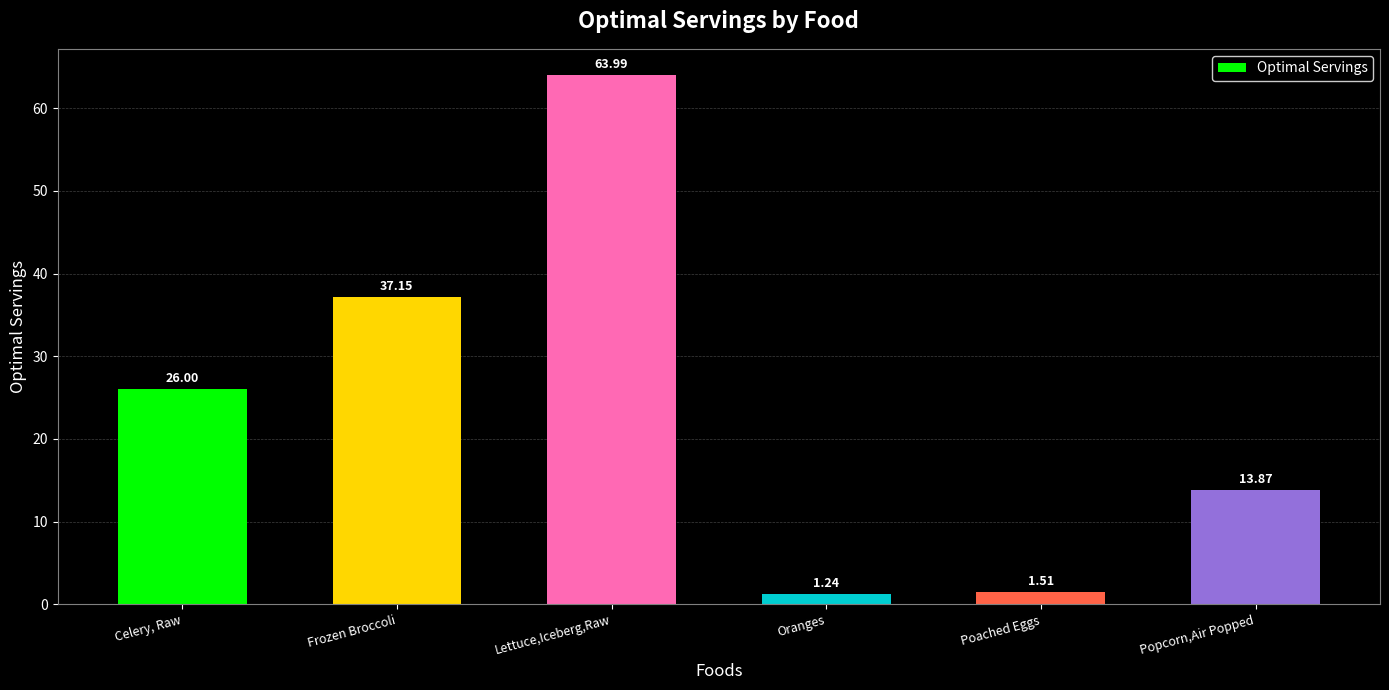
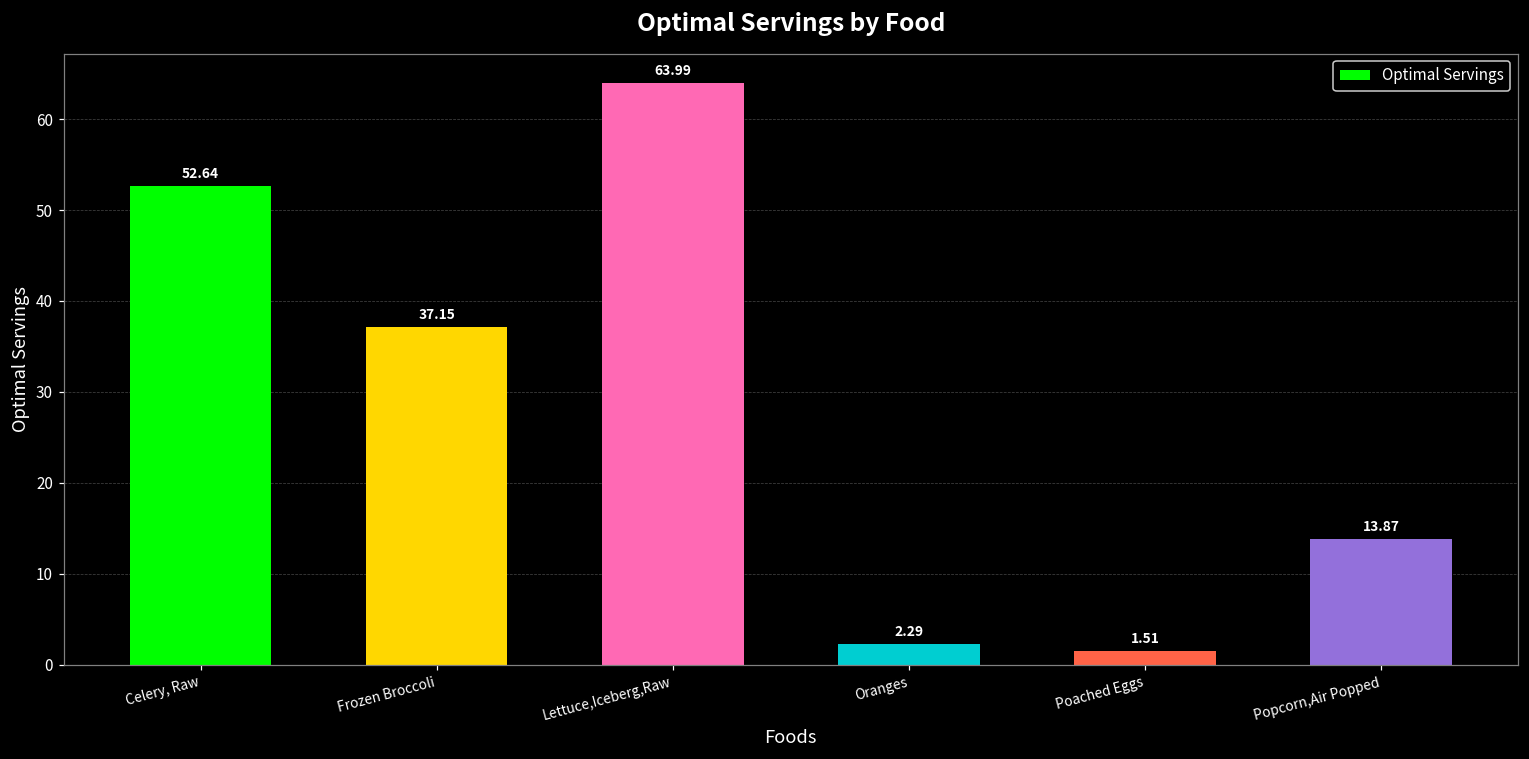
  {
-   "Celery, Raw": 26.00,
+   "Celery, Raw": 52.64,
    "Frozen Broccoli": 37.15,
    "Lettuce,Iceberg,Raw": 63.99,
-   "Oranges": 1.24,
+   "Oranges": 2.29,
    "Poached Eggs": 1.51,
    "Popcorn,Air Popped": 13.87
  }
